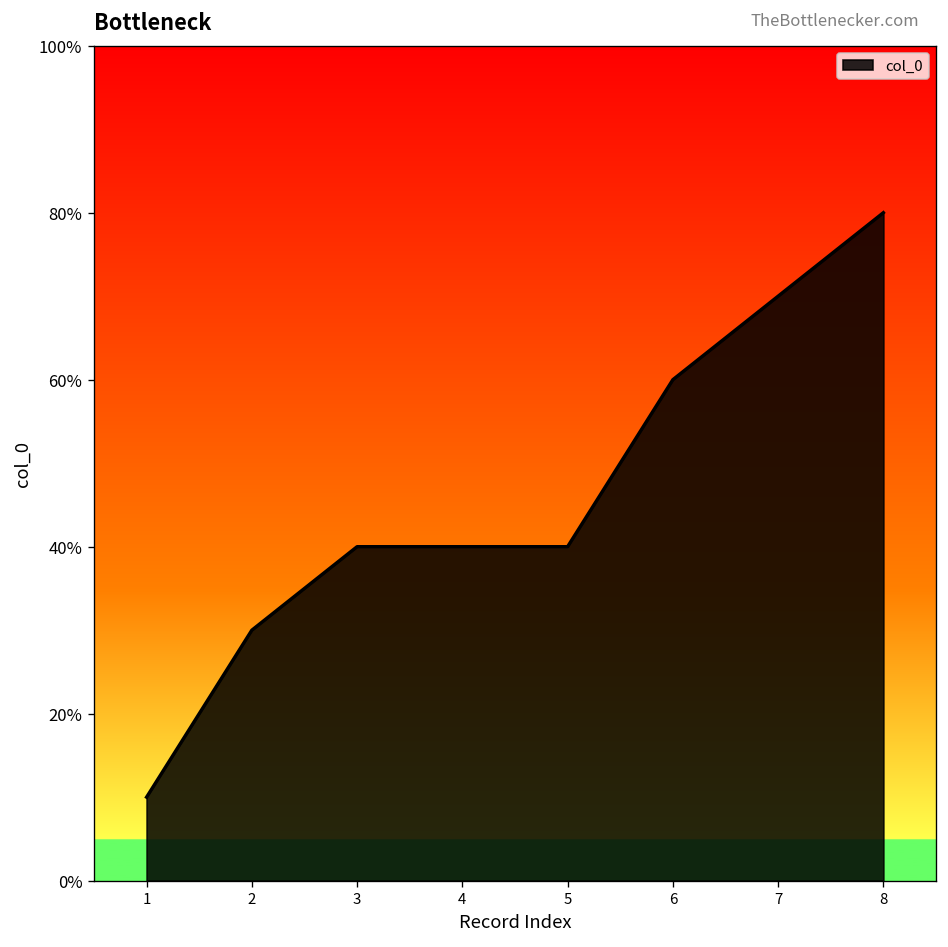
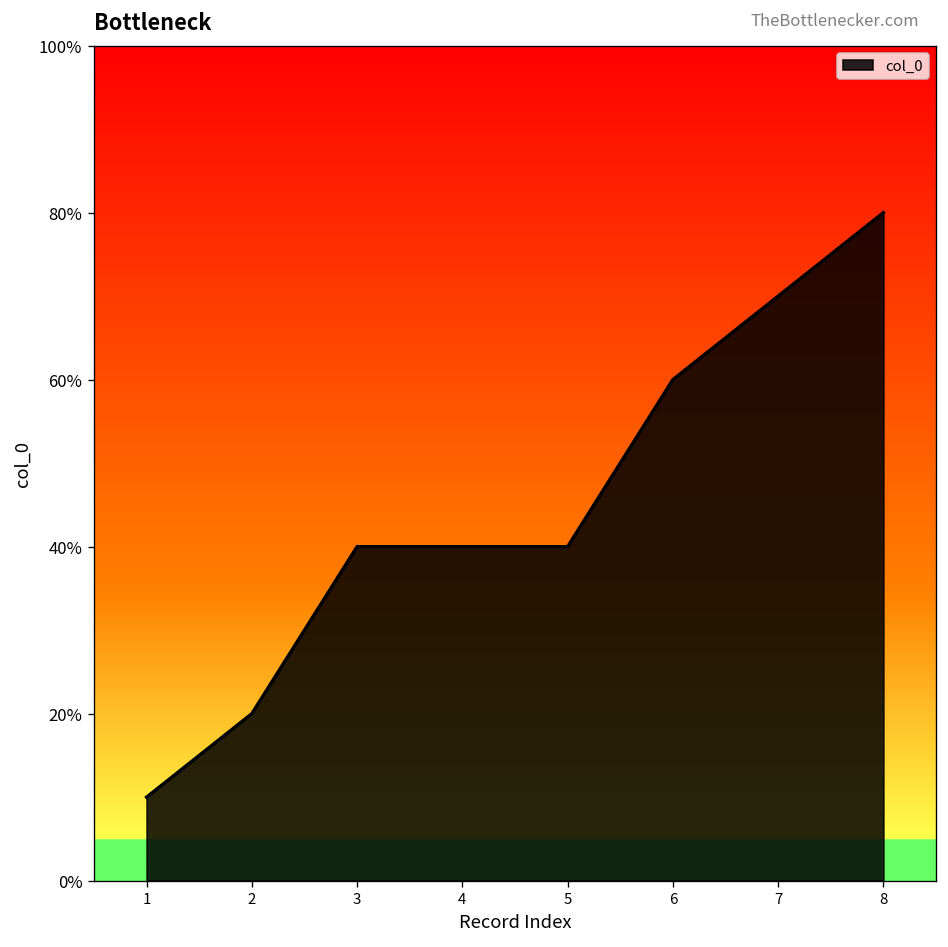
  {
    "1": "10%",
-   "2": "30%",
+   "2": "20%",
    "3": "40%",
    "4": "40%",
    "5": "40%",
    "6": "60%",
    "7": "70%",
    "8": "80%"
  }
